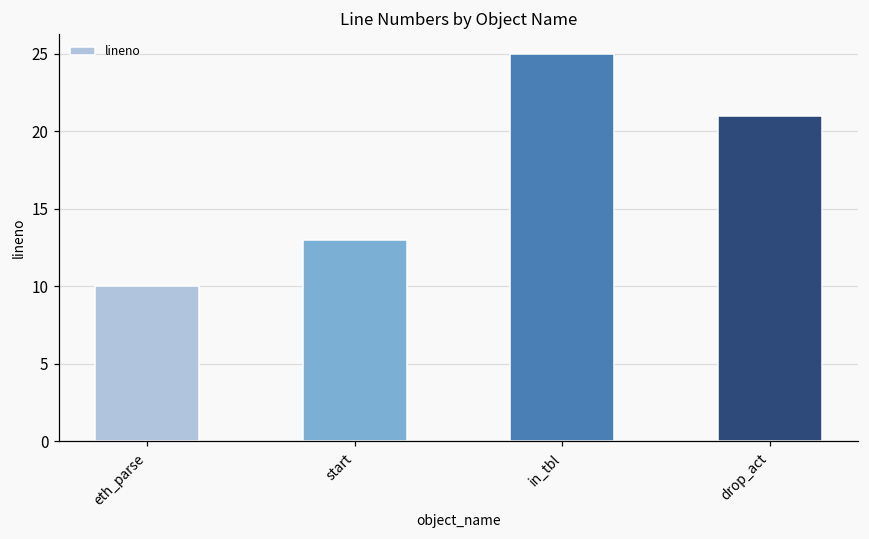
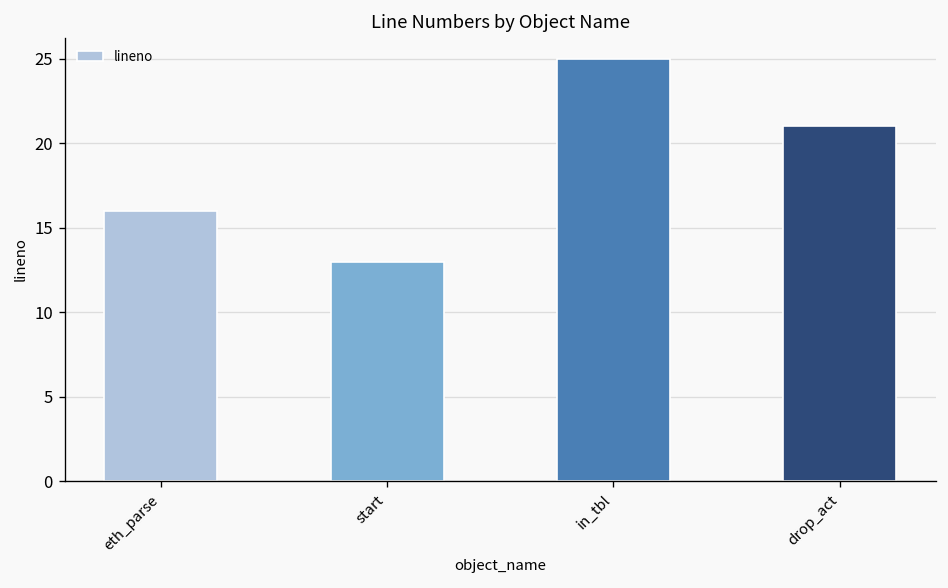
  {
-   "eth_parse": 10,
+   "eth_parse": 16,
    "start": 13,
    "in_tbl": 25,
    "drop_act": 21
  }
